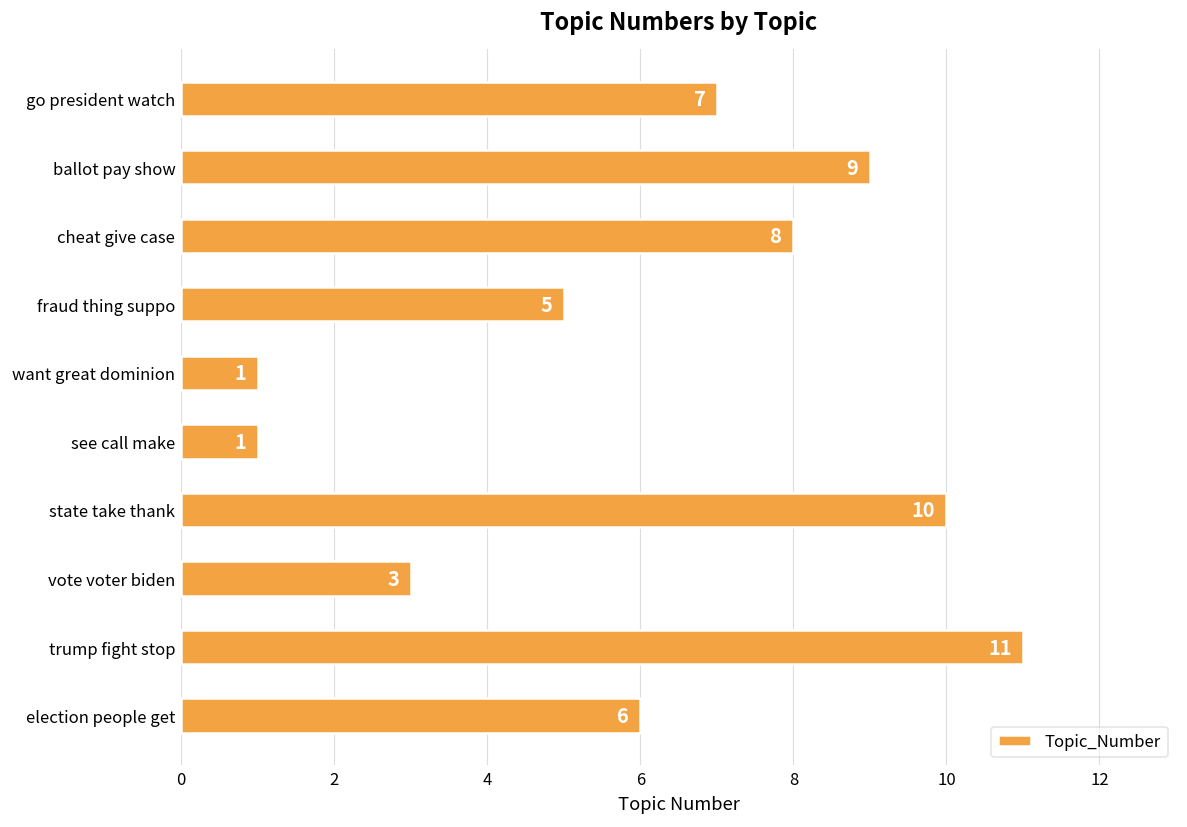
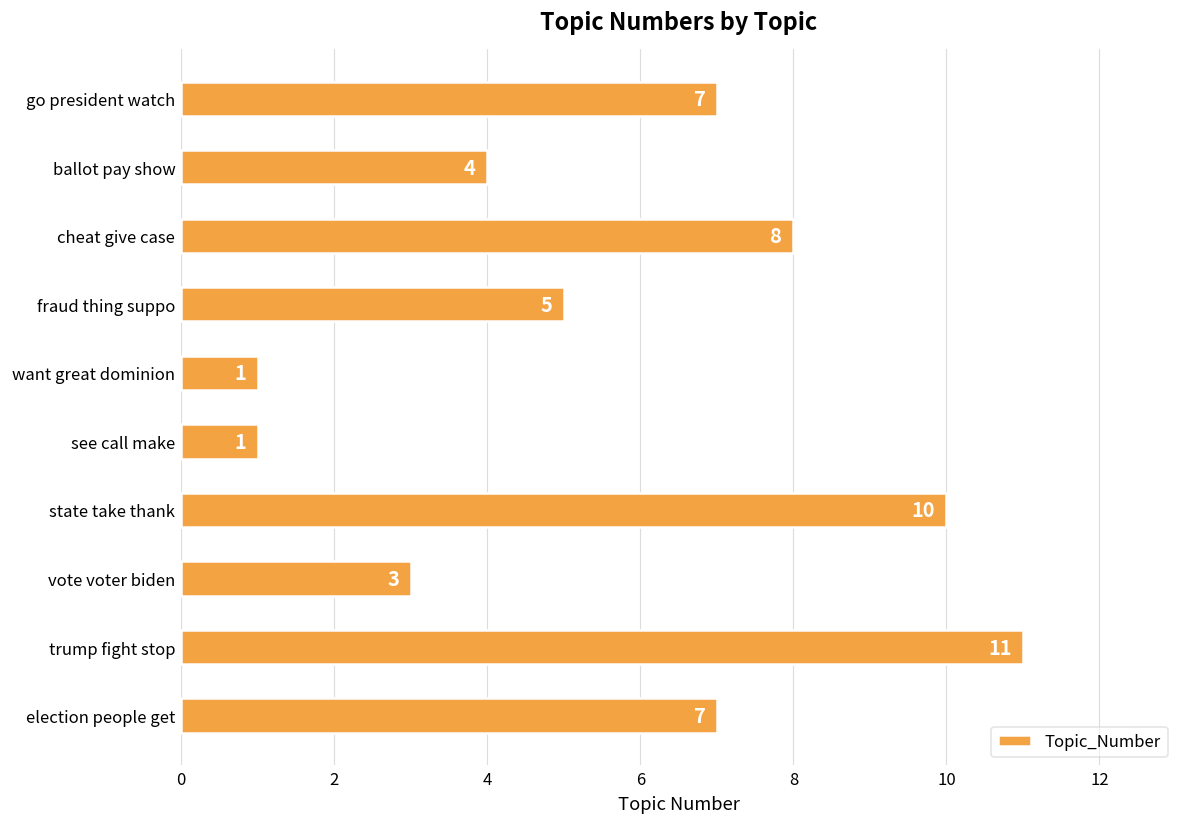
  {
    "go president watch": 7,
-   "ballot pay show": 9,
+   "ballot pay show": 4,
    "cheat give case": 8,
    "fraud thing suppo": 5,
    "want great dominion": 1,
    "see call make": 1,
    "state take thank": 10,
    "vote voter biden": 3,
    "trump fight stop": 11,
-   "election people get": 6
+   "election people get": 7
  }
